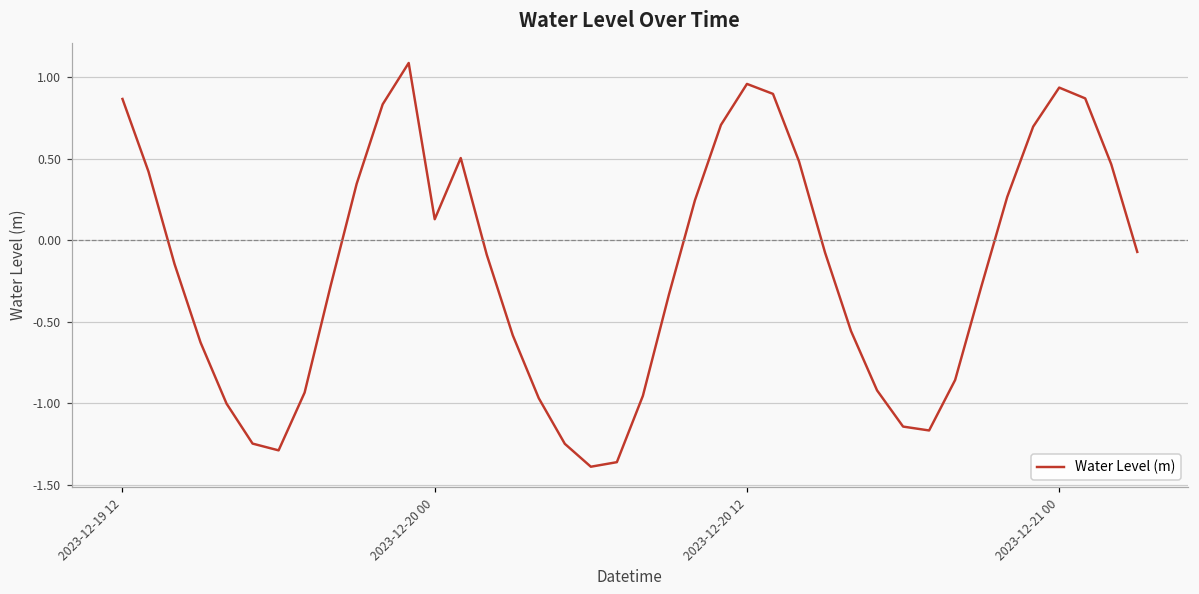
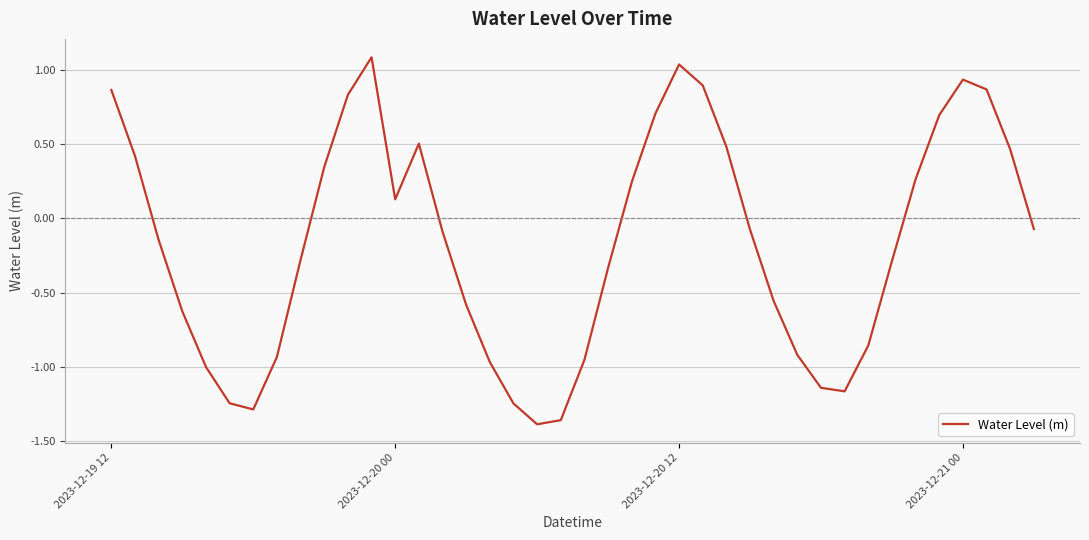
  {
    "2023-12-19 12": 0.87,
    "2023-12-20 00": 0.13,
-   "2023-12-20 12": 0.96,
+   "2023-12-20 12": 1.04,
    "2023-12-21 00": 0.94
  }
